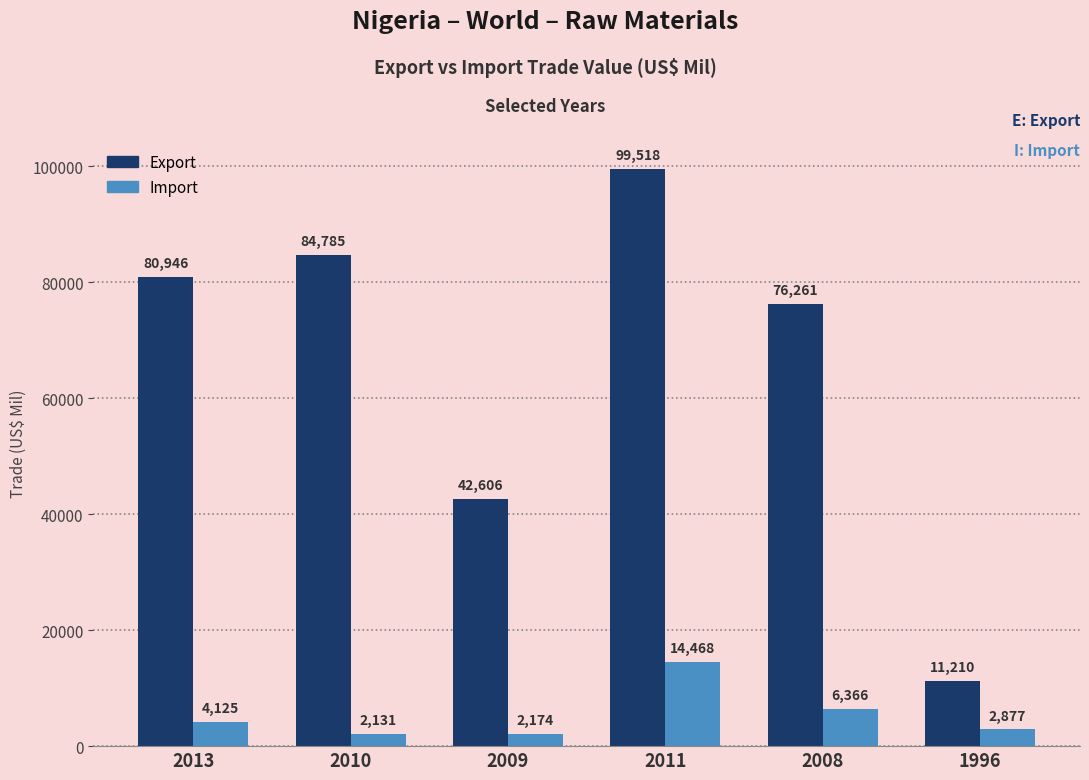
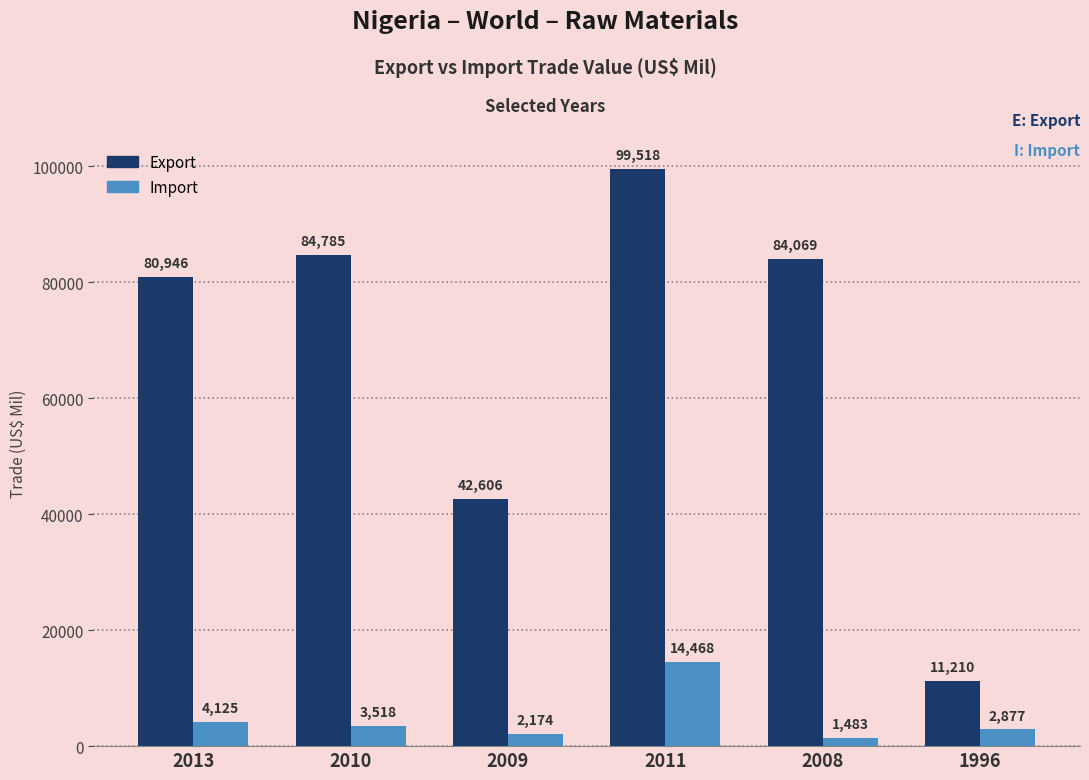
  {
    "Export": {
      "2013": "80,946",
      "2010": "84,785",
      "2009": "42,606",
      "2011": "99,518",
-     "2008": "76,261",
+     "2008": "84,069",
      "1996": "11,210"
    },
    "Import": {
      "2013": "4,125",
-     "2010": "2,131",
+     "2010": "3,518",
      "2009": "2,174",
      "2011": "14,468",
-     "2008": "6,366",
+     "2008": "1,483",
      "1996": "2,877"
    }
  }
